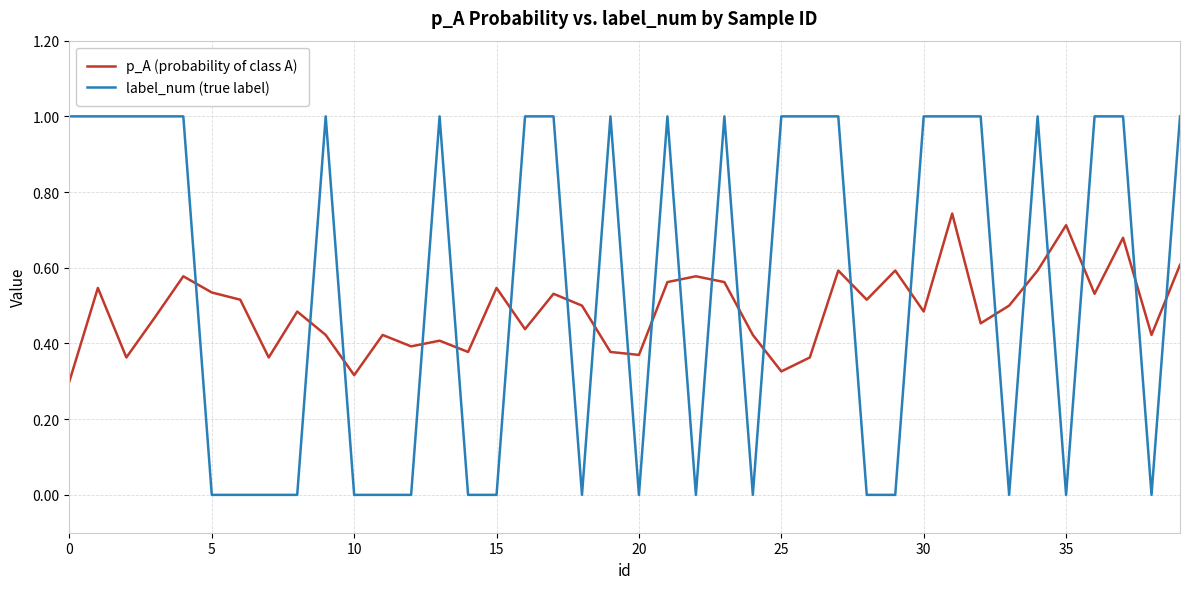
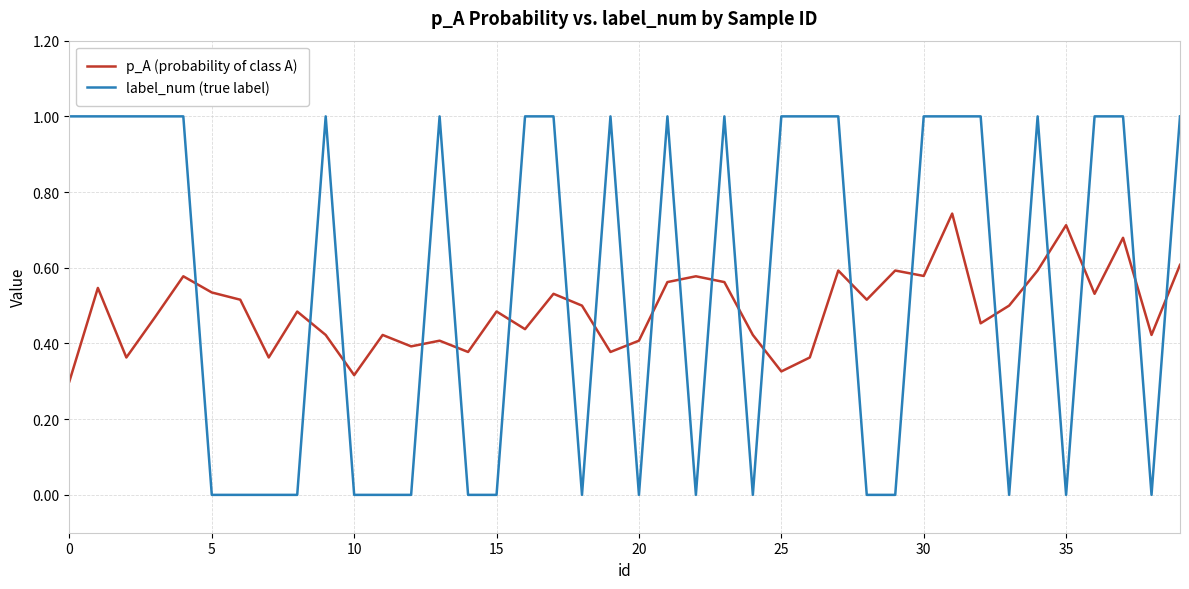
  {
    "p_A (probability of class A)": {
      "0": 0.30,
      "5": 0.53,
      "10": 0.32,
-     "15": 0.55,
-     "20": 0.37,
+     "15": 0.48,
+     "20": 0.41,
      "25": 0.33,
-     "30": 0.48,
+     "30": 0.58,
      "35": 0.71
    },
    "label_num (true label)": {
      "0": 1.00,
      "5": 0.00,
      "10": 0.00,
      "15": 0.00,
      "20": 0.00,
      "25": 1.00,
      "30": 1.00,
      "35": 0.00
    }
  }
